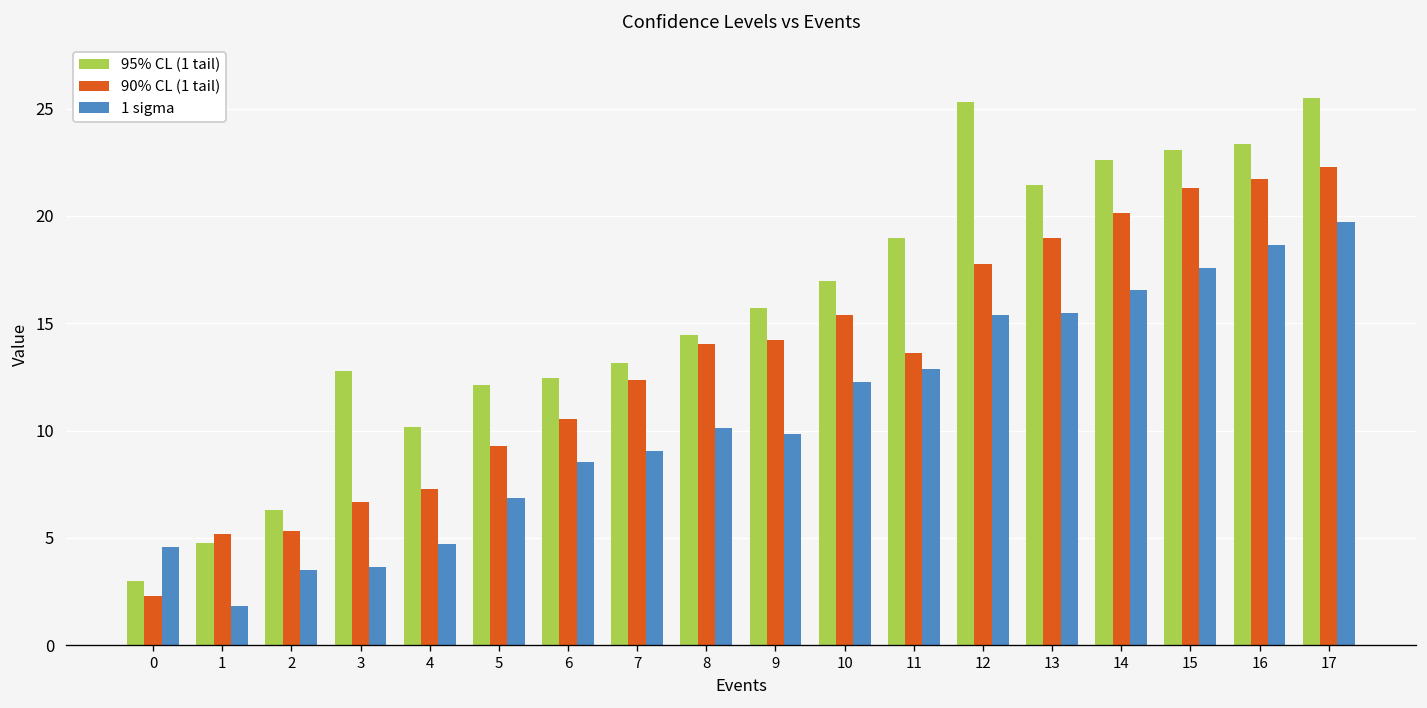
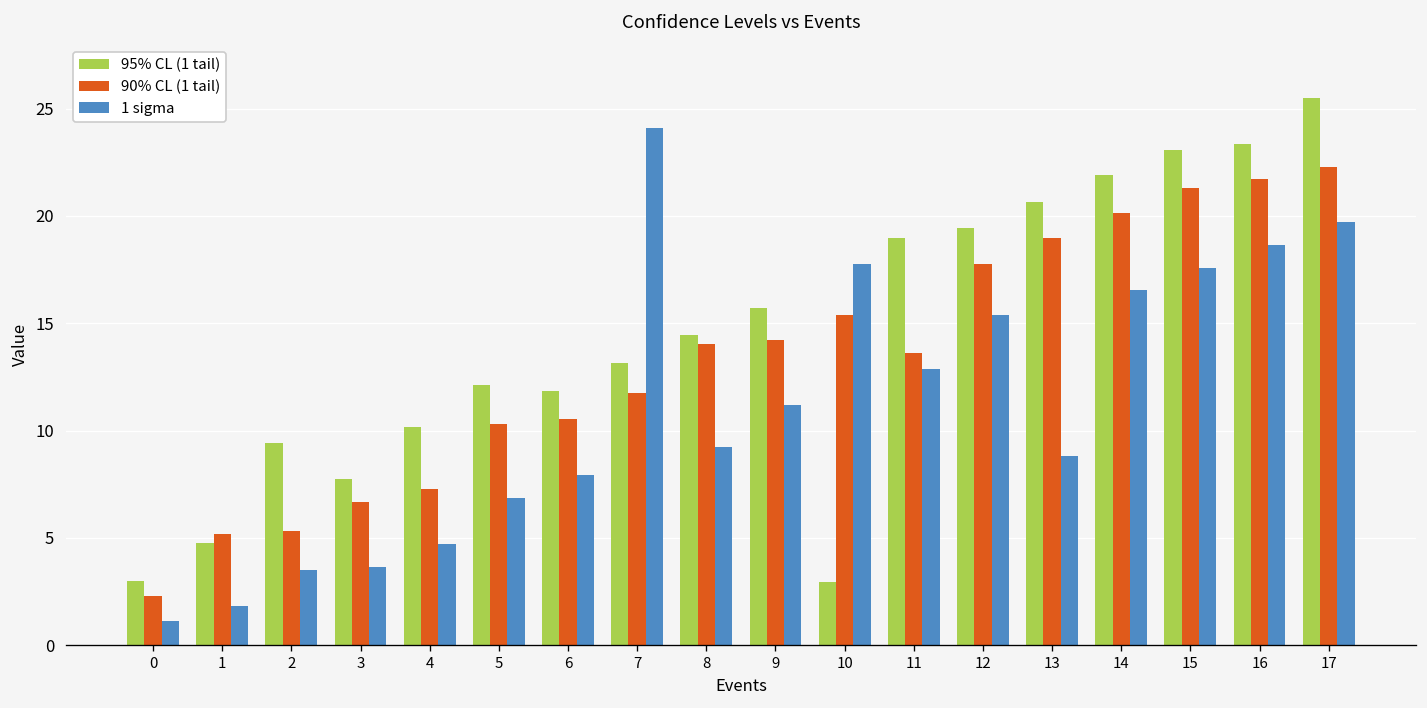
  {
    "95% CL (1 tail)": {
      "0": 3.0,
      "1": 4.7,
-     "2": 6.3,
-     "3": 12.8,
+     "2": 9.4,
+     "3": 7.8,
      "4": 10.1,
      "5": 12.1,
-     "6": 12.4,
+     "6": 11.8,
      "7": 13.1,
      "8": 14.4,
      "9": 15.7,
-     "10": 17.0,
+     "10": 3.0,
      "11": 19.0,
-     "12": 25.3,
-     "13": 21.5,
-     "14": 22.6,
+     "12": 19.4,
+     "13": 20.7,
+     "14": 21.9,
      "15": 23.1,
      "16": 23.3,
      "17": 25.5
    },
    "90% CL (1 tail)": {
      "0": 2.3,
      "1": 5.2,
      "2": 5.3,
      "3": 6.7,
      "4": 7.3,
-     "5": 9.3,
+     "5": 10.3,
      "6": 10.5,
-     "7": 12.4,
+     "7": 11.8,
      "8": 14.0,
      "9": 14.2,
      "10": 15.4,
      "11": 13.6,
      "12": 17.8,
      "13": 19.0,
      "14": 20.1,
      "15": 21.3,
      "16": 21.7,
      "17": 22.3
    },
    "1 sigma": {
-     "0": 4.6,
+     "0": 1.1,
      "1": 1.8,
      "2": 3.5,
      "3": 3.7,
      "4": 4.7,
      "5": 6.9,
-     "6": 8.5,
-     "7": 9.0,
-     "8": 10.1,
-     "9": 9.8,
-     "10": 12.3,
+     "6": 7.9,
+     "7": 24.1,
+     "8": 9.2,
+     "9": 11.2,
+     "10": 17.7,
      "11": 12.8,
      "12": 15.4,
-     "13": 15.5,
+     "13": 8.8,
      "14": 16.5,
      "15": 17.6,
      "16": 18.6,
      "17": 19.7
    }
  }
